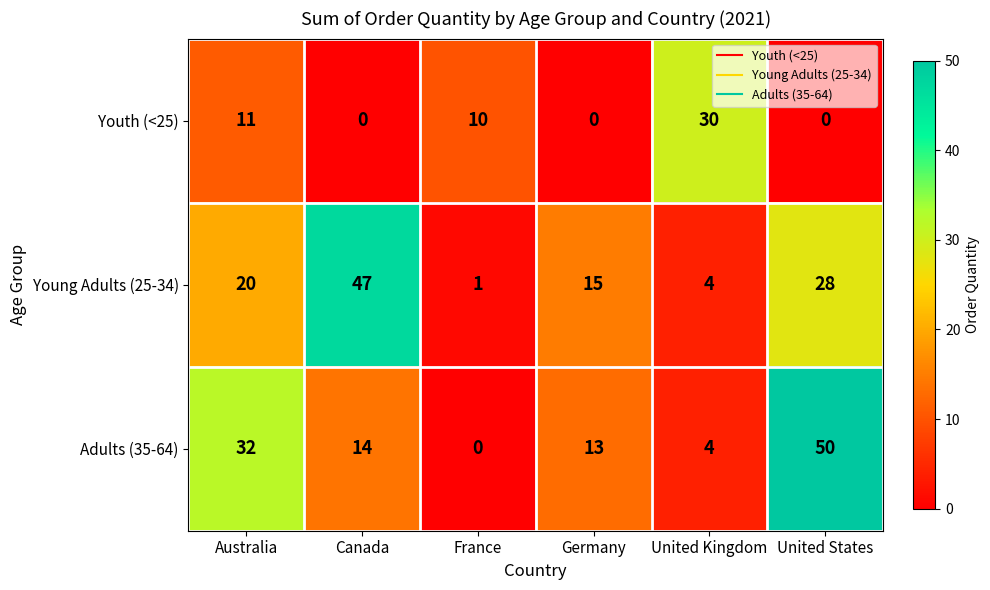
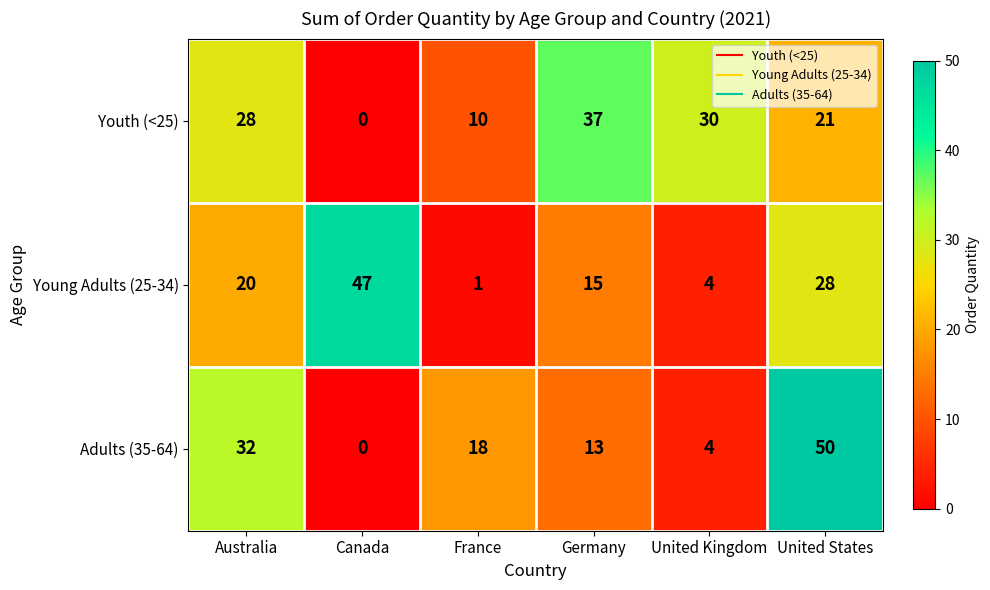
  {
    "Youth (<25)": {
-     "Australia": 11,
+     "Australia": 28,
      "Canada": 0,
      "France": 10,
-     "Germany": 0,
+     "Germany": 37,
      "United Kingdom": 30,
-     "United States": 0
+     "United States": 21
    },
    "Young Adults (25-34)": {
      "Australia": 20,
      "Canada": 47,
      "France": 1,
      "Germany": 15,
      "United Kingdom": 4,
      "United States": 28
    },
    "Adults (35-64)": {
      "Australia": 32,
-     "Canada": 14,
-     "France": 0,
+     "Canada": 0,
+     "France": 18,
      "Germany": 13,
      "United Kingdom": 4,
      "United States": 50
    }
  }
